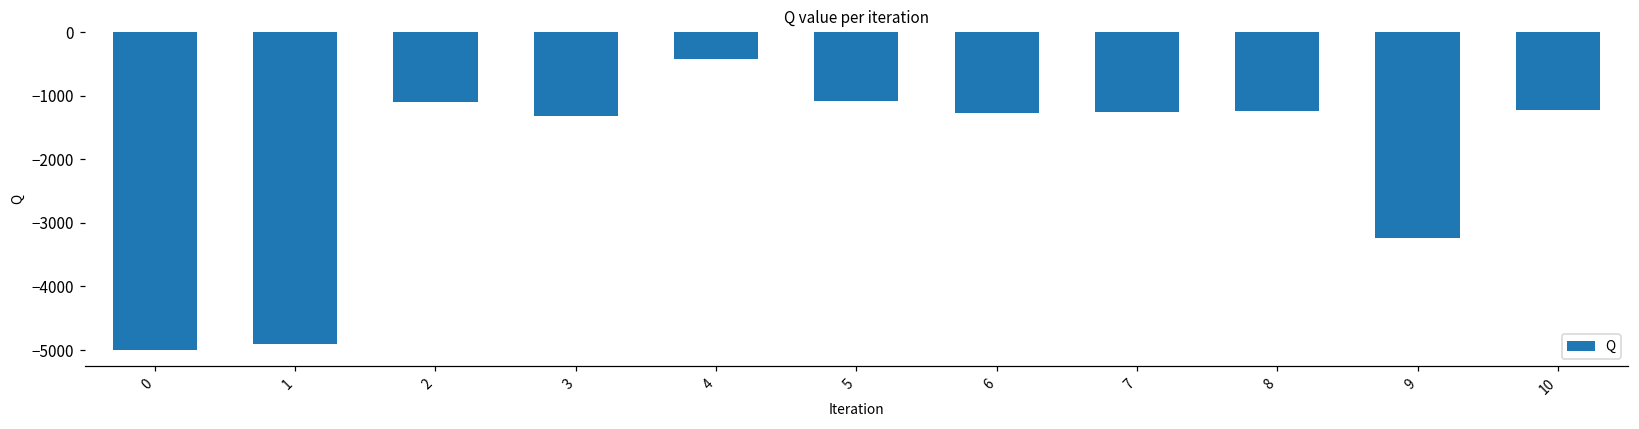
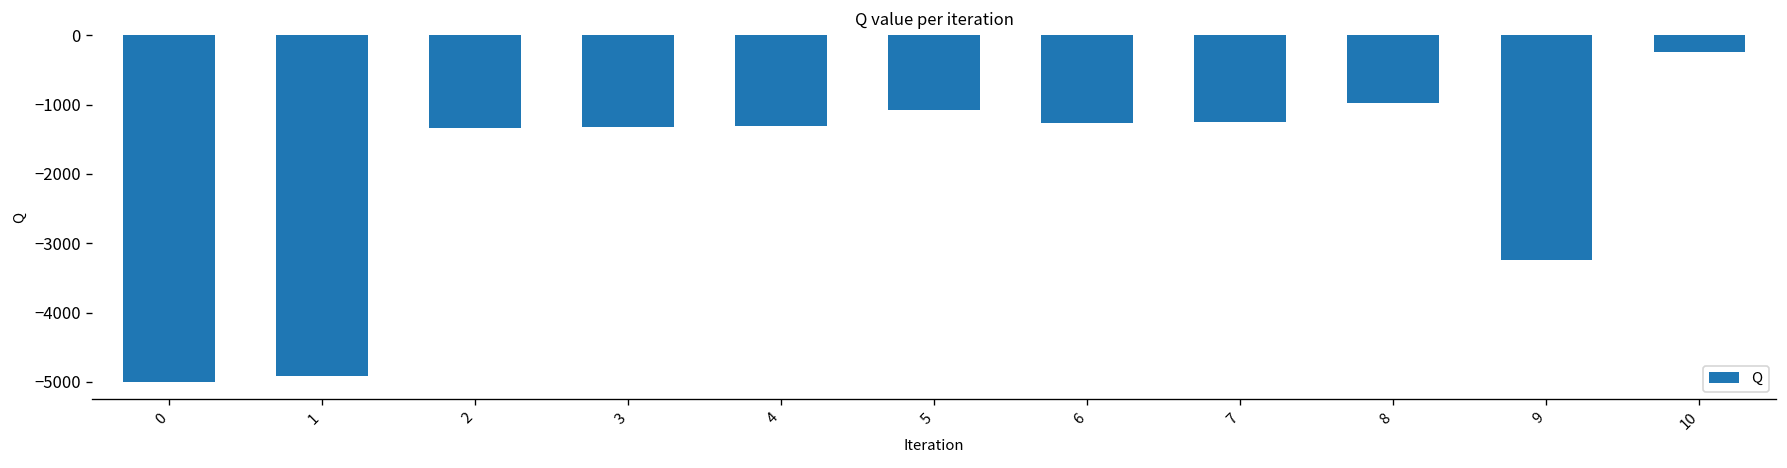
  {
    "0": -5000,
    "1": -4900,
-   "2": -1100,
+   "2": -1300,
    "3": -1300,
-   "4": -400,
+   "4": -1300,
    "5": -1100,
    "6": -1300,
    "7": -1300,
-   "8": -1200,
+   "8": -1000,
    "9": -3200,
-   "10": -1200
+   "10": -200
  }
